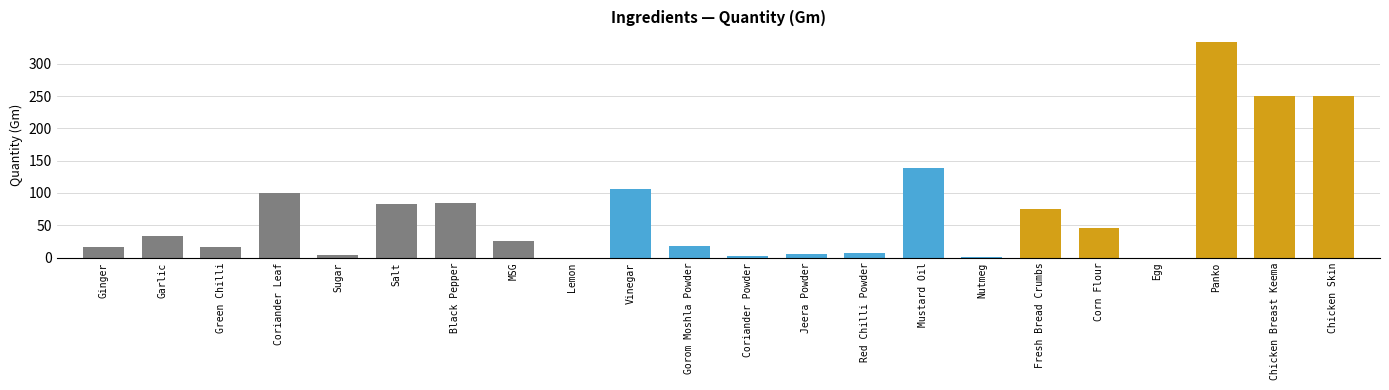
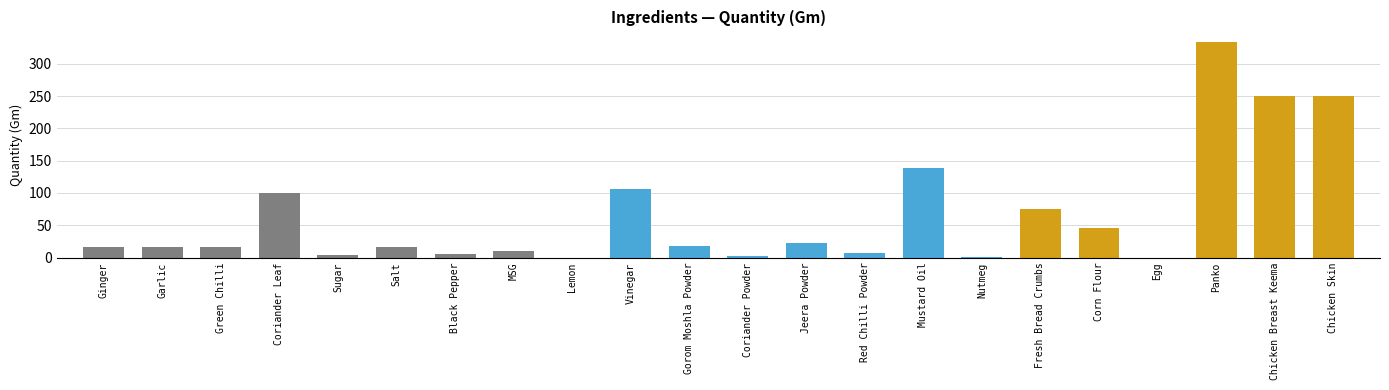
  {
    "Ginger": 20,
-   "Garlic": 30,
+   "Garlic": 20,
    "Green Chilli": 20,
    "Coriander Leaf": 100,
-   "Salt": 80,
-   "Black Pepper": 80,
-   "MSG": 30,
+   "Salt": 20,
+   "Black Pepper": 10,
+   "MSG": 10,
    "Lemon": 0,
    "Vinegar": 110,
    "Gorom Moshla Powder": 20,
-   "Jeera Powder": 10,
+   "Jeera Powder": 20,
    "Red Chilli Powder": 10,
    "Mustard Oil": 140,
    "Fresh Bread Crumbs": 80,
    "Corn Flour": 50,
    "Egg": 0,
    "Panko": 330,
    "Chicken Breast Keema": 250,
    "Chicken Skin": 250
  }
